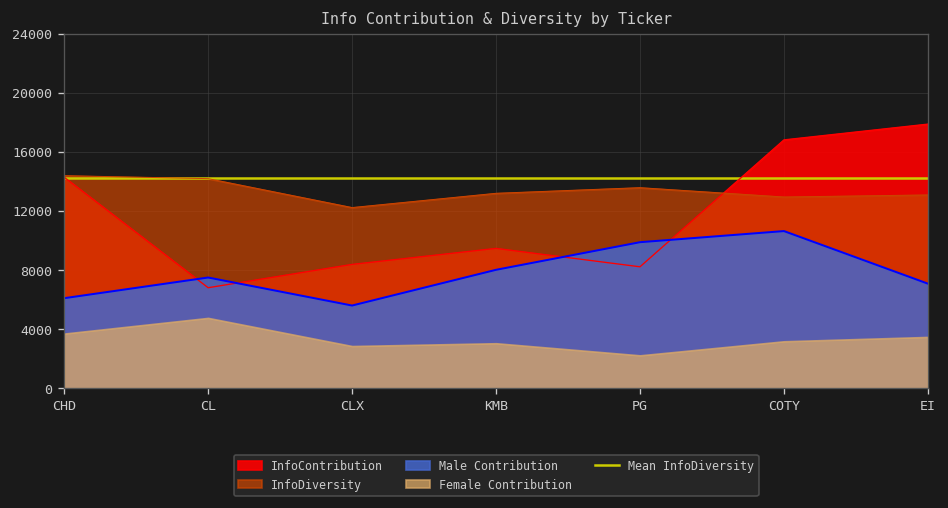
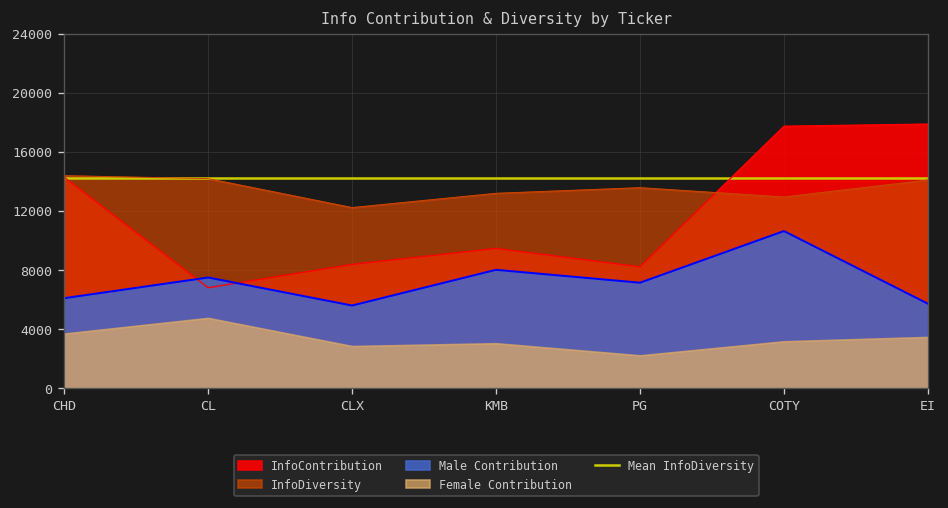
  {
    "InfoContribution": {
      "CL": 6800,
      "CLX": 8400,
      "KMB": 9500,
      "PG": 8200,
-     "COTY": 16800,
+     "COTY": 17700,
      "EI": 17900
    },
    "InfoDiversity": {
      "CL": 14200,
      "CLX": 12200,
      "KMB": 13200,
      "PG": 13600,
      "COTY": 12900,
-     "EI": 13100
+     "EI": 14100
    },
    "Male Contribution": {
      "CHD": 6100,
      "CL": 7500,
      "CLX": 5600,
      "KMB": 8000,
-     "PG": 9900,
+     "PG": 7100,
      "COTY": 10600,
-     "EI": 7100
+     "EI": 5700
    },
    "Female Contribution": {
      "CHD": 3700,
      "CL": 4800,
      "CLX": 2900,
      "KMB": 3000,
      "PG": 2200,
      "COTY": 3200,
      "EI": 3500
    }
  }
